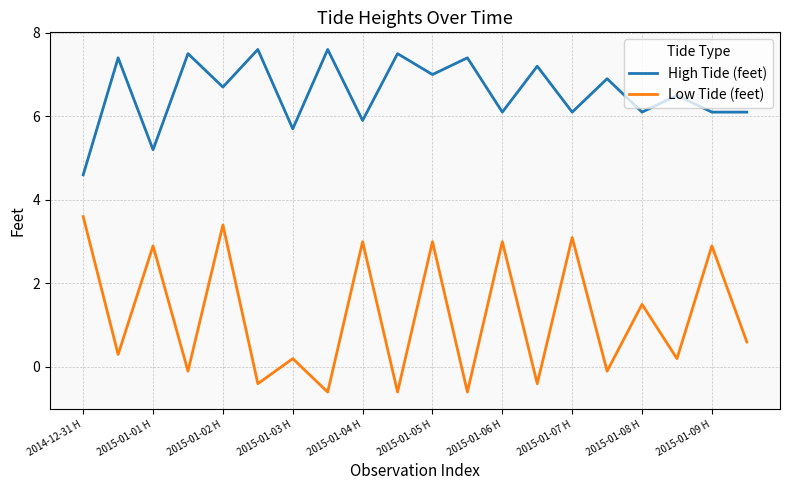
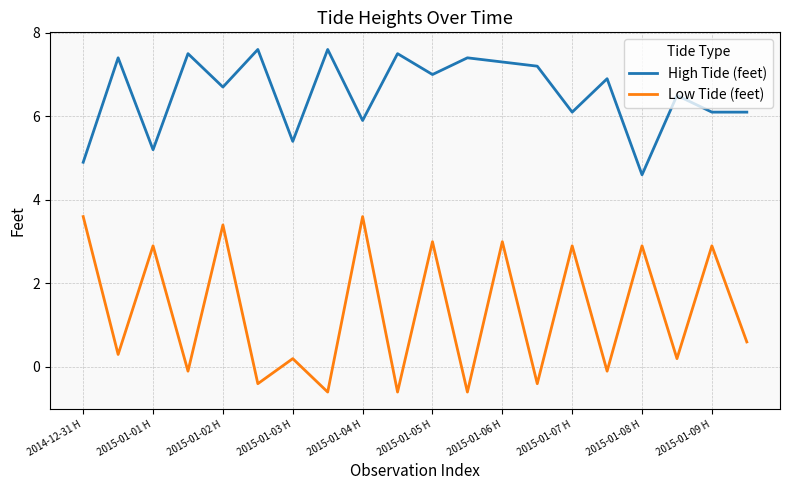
  {
    "High Tide (feet)": {
-     "2014-12-31 H": 4.6,
+     "2014-12-31 H": 4.9,
      "2015-01-01 H": 5.2,
      "2015-01-02 H": 6.7,
-     "2015-01-03 H": 5.7,
+     "2015-01-03 H": 5.4,
      "2015-01-04 H": 5.9,
      "2015-01-05 H": 7.0,
-     "2015-01-06 H": 6.1,
+     "2015-01-06 H": 7.3,
      "2015-01-07 H": 6.1,
-     "2015-01-08 H": 6.1,
+     "2015-01-08 H": 4.6,
      "2015-01-09 H": 6.1
    },
    "Low Tide (feet)": {
      "2014-12-31 H": 3.6,
      "2015-01-01 H": 2.9,
      "2015-01-02 H": 3.4,
      "2015-01-03 H": 0.2,
-     "2015-01-04 H": 3.0,
+     "2015-01-04 H": 3.6,
      "2015-01-05 H": 3.0,
      "2015-01-06 H": 3.0,
-     "2015-01-07 H": 3.1,
-     "2015-01-08 H": 1.5,
+     "2015-01-07 H": 2.9,
+     "2015-01-08 H": 2.9,
      "2015-01-09 H": 2.9
    }
  }
